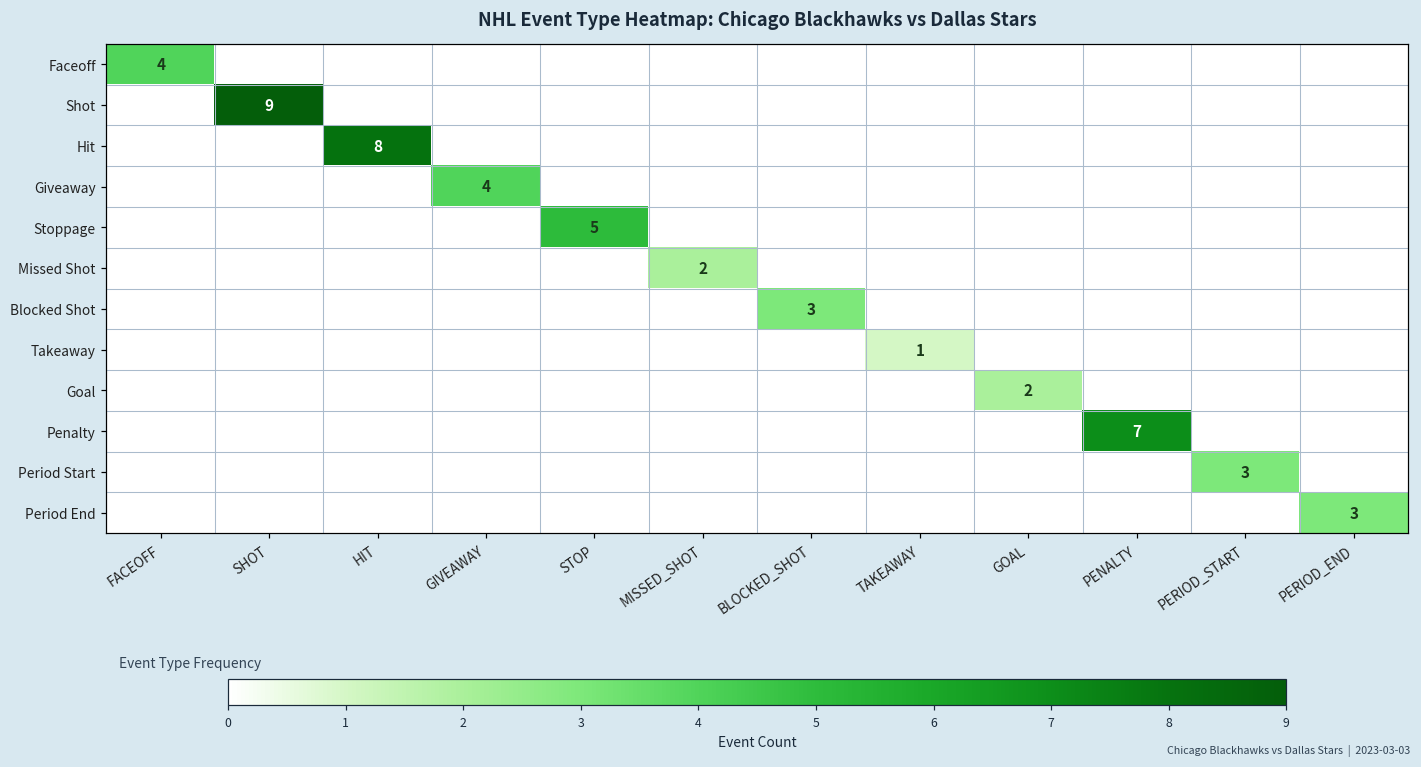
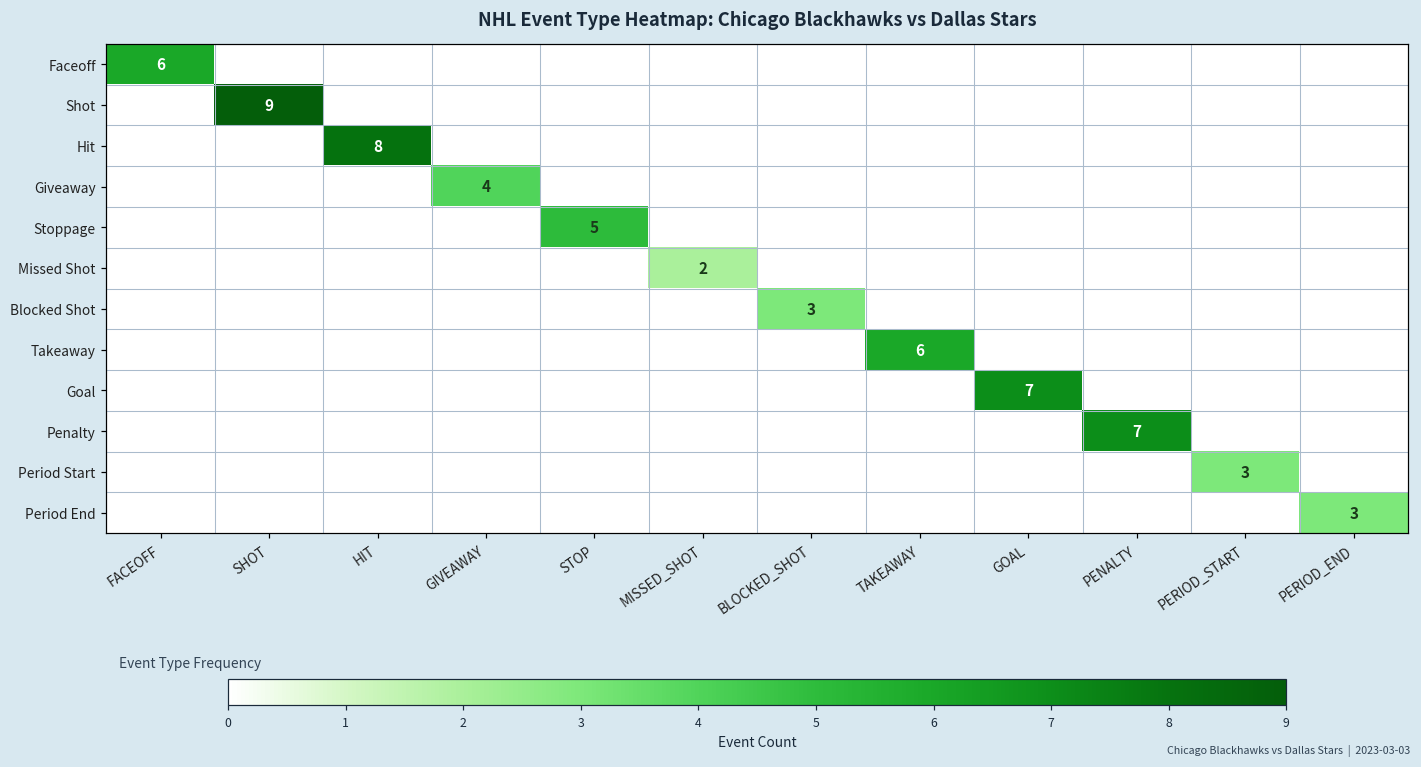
  {
    "Faceoff": {
-     "FACEOFF": 4
+     "FACEOFF": 6
    },
    "Shot": {
      "SHOT": 9
    },
    "Hit": {
      "HIT": 8
    },
    "Giveaway": {
      "GIVEAWAY": 4
    },
    "Stoppage": {
      "STOP": 5
    },
    "Missed Shot": {
      "MISSED_SHOT": 2
    },
    "Blocked Shot": {
      "BLOCKED_SHOT": 3
    },
    "Takeaway": {
-     "TAKEAWAY": 1
+     "TAKEAWAY": 6
    },
    "Goal": {
-     "GOAL": 2
+     "GOAL": 7
    },
    "Penalty": {
      "PENALTY": 7
    },
    "Period Start": {
      "PERIOD_START": 3
    },
    "Period End": {
      "PERIOD_END": 3
    }
  }
